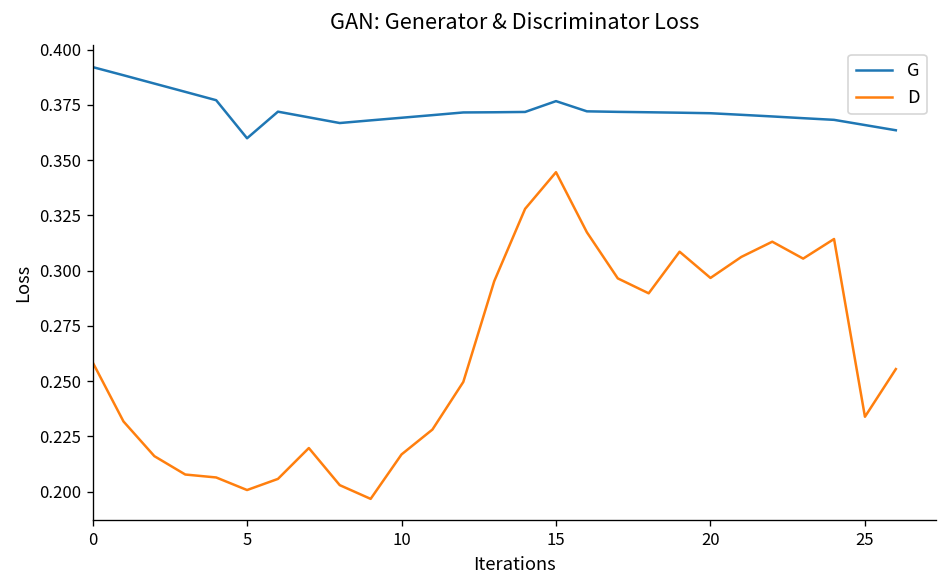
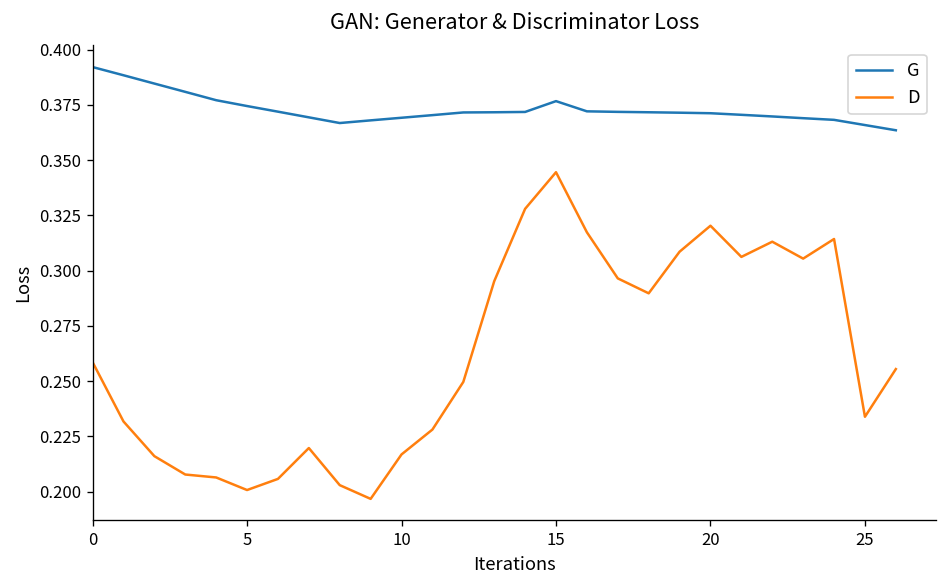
  {
    "G": {
      "0": 0.392,
-     "5": 0.360,
+     "5": 0.374,
      "10": 0.369,
      "15": 0.377,
      "20": 0.371,
      "25": 0.366
    },
    "D": {
      "0": 0.259,
      "5": 0.201,
      "10": 0.217,
      "15": 0.345,
-     "20": 0.297,
+     "20": 0.320,
      "25": 0.234
    }
  }
